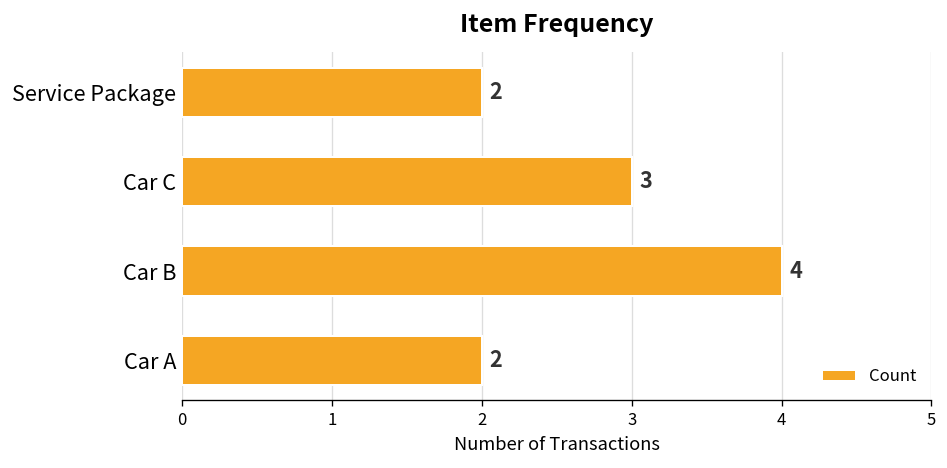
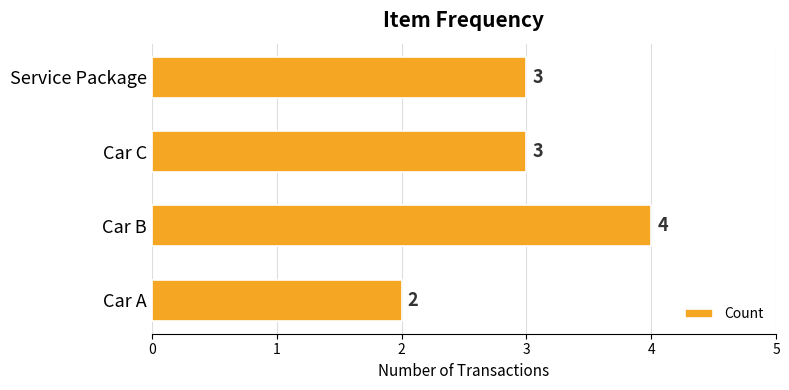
  {
-   "Service Package": 2,
+   "Service Package": 3,
    "Car C": 3,
    "Car B": 4,
    "Car A": 2
  }
